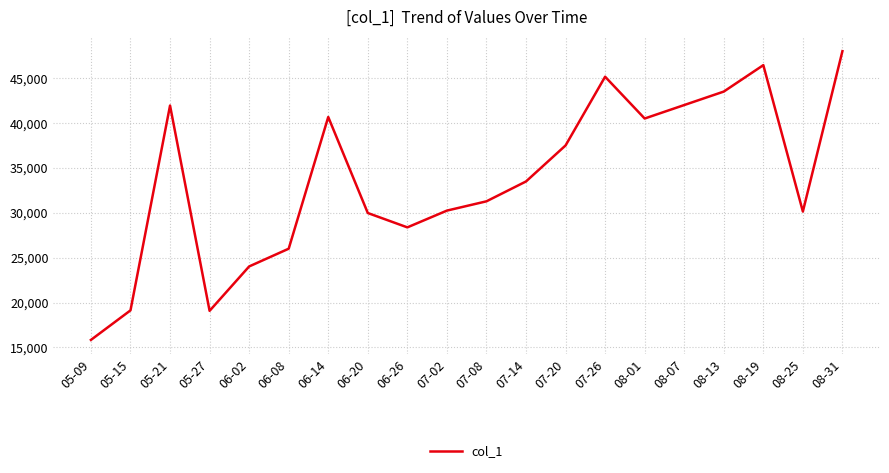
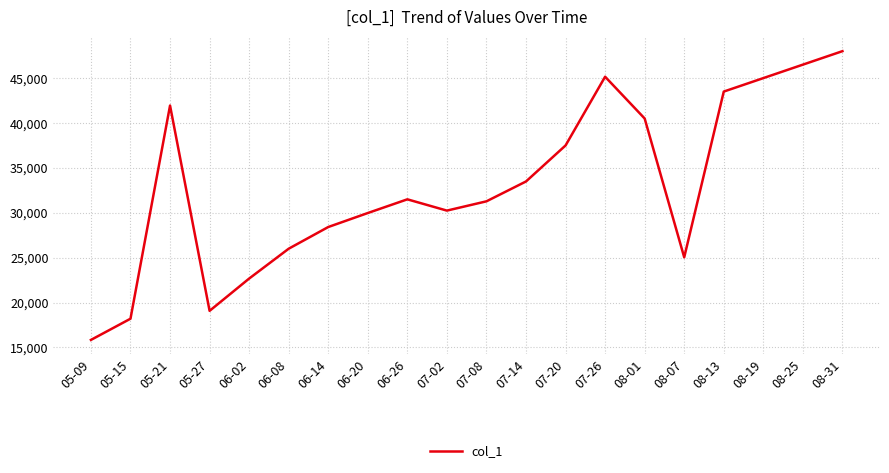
  {
    "05-09": "16,000",
-   "05-15": "19,000",
+   "05-15": "18,000",
    "05-21": "42,000",
    "05-27": "19,000",
-   "06-02": "24,000",
+   "06-02": "23,000",
    "06-08": "26,000",
-   "06-14": "41,000",
+   "06-14": "28,000",
    "06-20": "30,000",
-   "06-26": "28,000",
+   "06-26": "32,000",
    "07-02": "30,000",
    "07-08": "31,000",
    "07-14": "33,000",
    "07-20": "38,000",
    "07-26": "45,000",
    "08-01": "41,000",
-   "08-07": "42,000",
+   "08-07": "25,000",
    "08-13": "44,000",
-   "08-19": "46,000",
-   "08-25": "30,000",
+   "08-19": "45,000",
+   "08-25": "47,000",
    "08-31": "48,000"
  }
